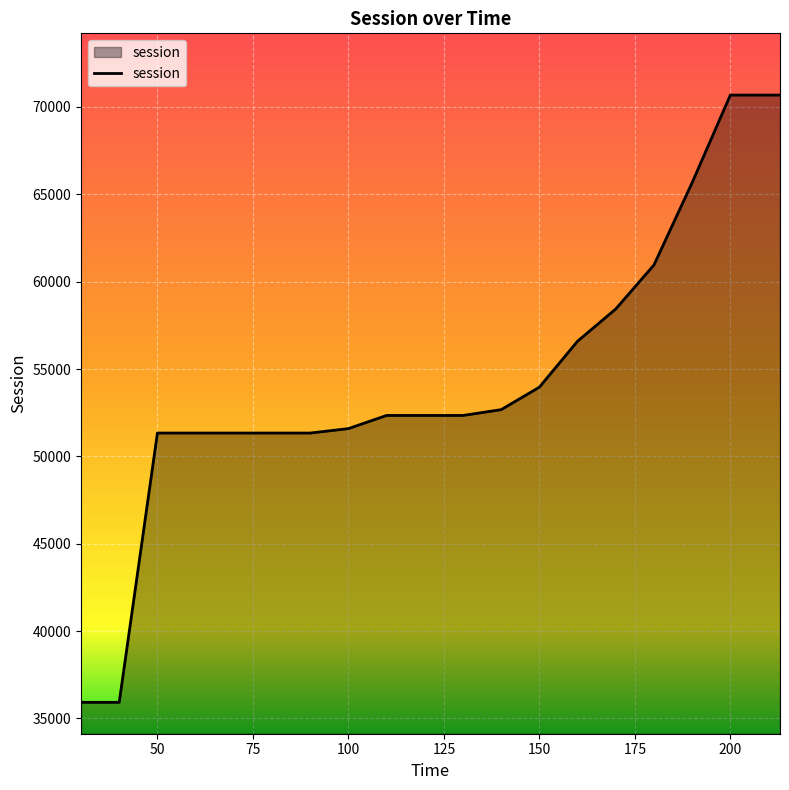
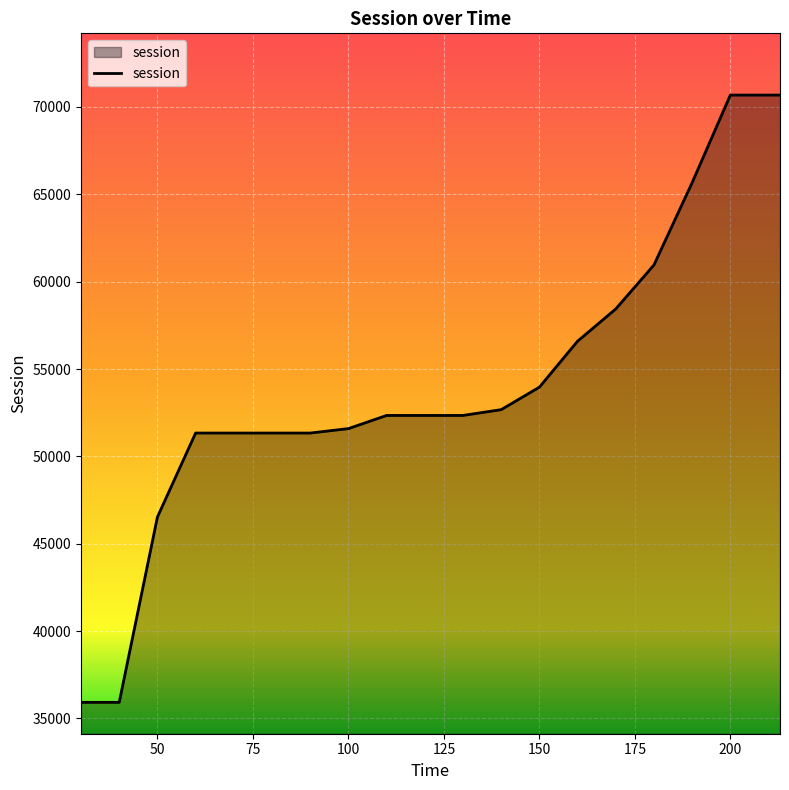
  {
-   "50": 51300,
+   "50": 46500,
    "100": 51600,
    "150": 54000,
    "200": 70700
  }
